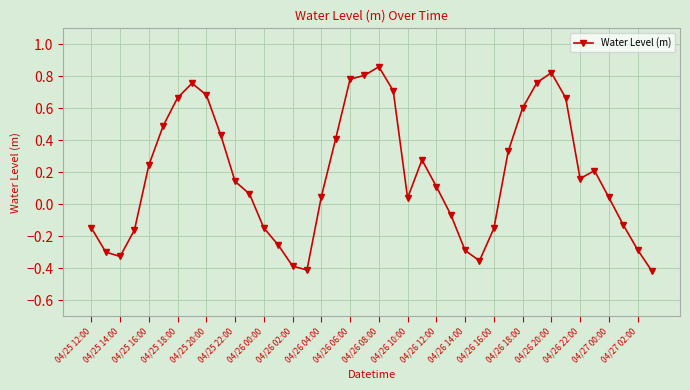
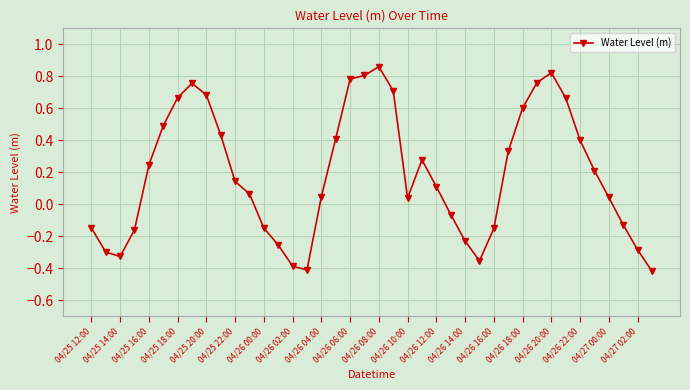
  {
    "04/25 12:00": -0.15,
    "04/25 14:00": -0.33,
    "04/25 16:00": 0.24,
    "04/25 18:00": 0.67,
    "04/25 20:00": 0.68,
    "04/25 22:00": 0.14,
    "04/26 00:00": -0.15,
    "04/26 02:00": -0.39,
    "04/26 04:00": 0.05,
    "04/26 06:00": 0.78,
    "04/26 08:00": 0.86,
    "04/26 10:00": 0.04,
    "04/26 12:00": 0.11,
-   "04/26 14:00": -0.29,
+   "04/26 14:00": -0.23,
    "04/26 16:00": -0.15,
    "04/26 18:00": 0.60,
    "04/26 20:00": 0.82,
-   "04/26 22:00": 0.16,
+   "04/26 22:00": 0.40,
    "04/27 00:00": 0.04,
    "04/27 02:00": -0.28
  }
